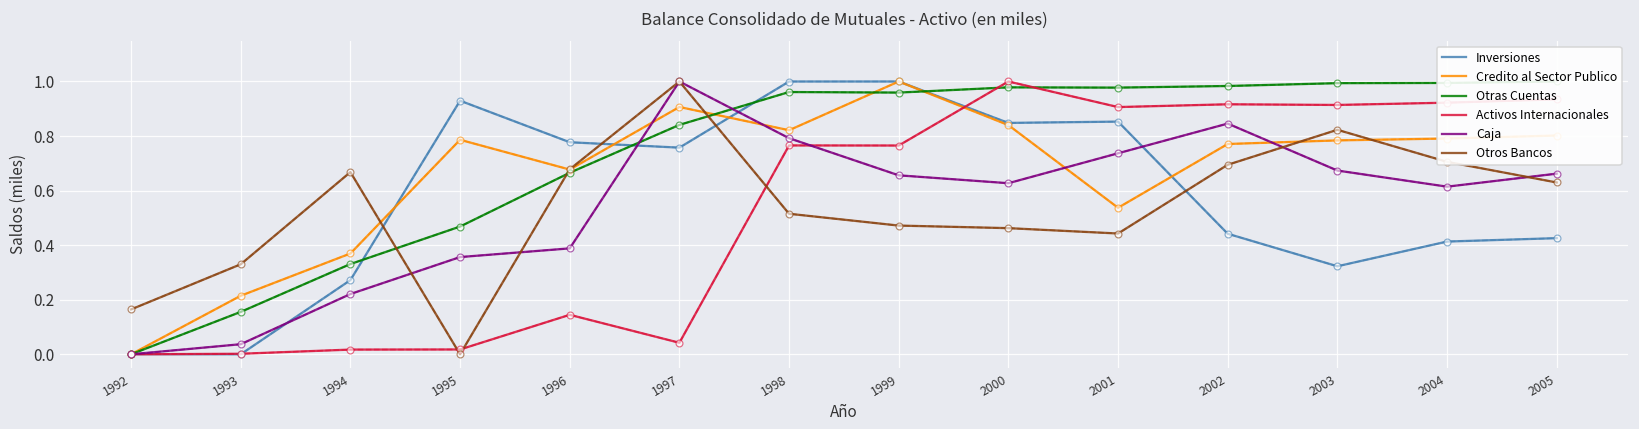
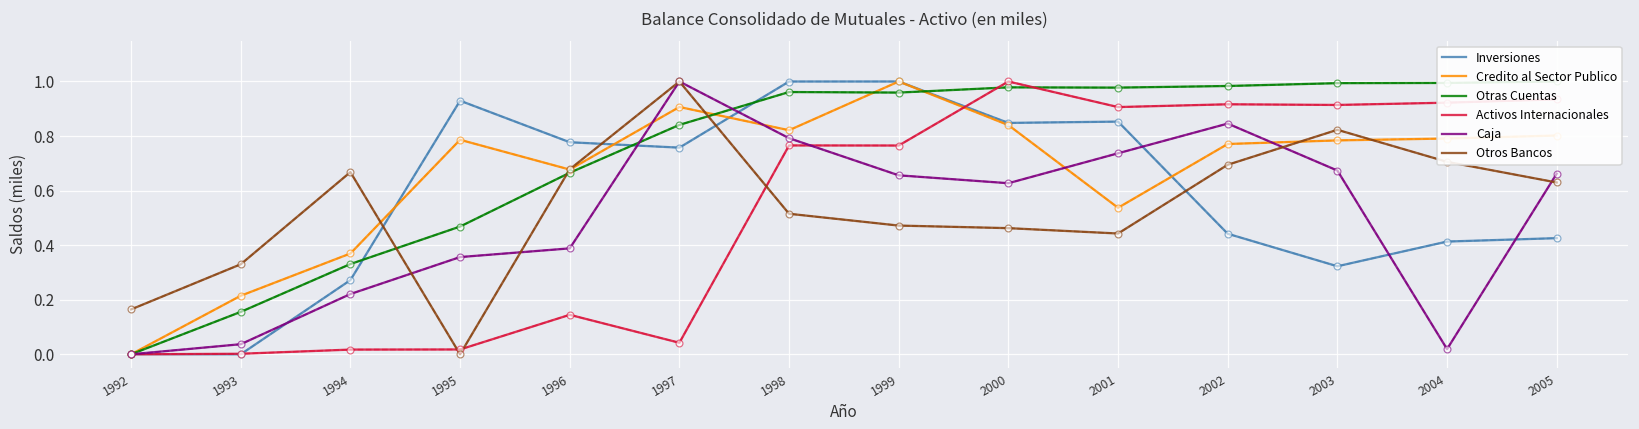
  {
    "Inversiones": {
      "1994": 0.27,
      "1995": 0.93,
      "1996": 0.78,
      "1997": 0.76,
      "1998": 1.00,
      "2001": 0.85,
      "2002": 0.44,
      "2003": 0.32,
      "2004": 0.41,
      "2005": 0.43
    },
    "Credito al Sector Publico": {
      "1993": 0.21,
      "1994": 0.37,
      "1995": 0.79,
      "1997": 0.91,
      "1998": 0.82,
      "2001": 0.54,
      "2002": 0.77,
      "2003": 0.78
    },
    "Otras Cuentas": {
      "1993": 0.16,
      "1994": 0.33,
      "1995": 0.47,
      "1996": 0.67,
      "1997": 0.84,
      "1998": 0.96,
      "1999": 0.96,
      "2000": 0.98,
      "2001": 0.98,
      "2002": 0.98,
      "2003": 0.99
    },
    "Activos Internacionales": {
      "1994": 0.02,
      "1995": 0.02,
      "1996": 0.14,
      "1997": 0.04,
      "1998": 0.77,
      "1999": 0.77,
      "2000": 1.00,
      "2001": 0.91,
      "2002": 0.92,
      "2003": 0.91
    },
    "Caja": {
      "1993": 0.04,
      "1994": 0.22,
      "1995": 0.36,
      "1996": 0.39,
      "1998": 0.79,
      "1999": 0.66,
      "2000": 0.63,
      "2001": 0.74,
      "2002": 0.85,
      "2003": 0.67,
-     "2004": 0.61,
+     "2004": 0.02,
      "2005": 0.66
    },
    "Otros Bancos": {
      "1992": 0.16,
      "1993": 0.33,
      "1994": 0.67,
      "1995": 0.00,
      "1998": 0.52,
      "1999": 0.47,
      "2000": 0.46,
      "2001": 0.44,
      "2002": 0.69,
      "2003": 0.82,
      "2004": 0.71,
      "2005": 0.63
    }
  }
